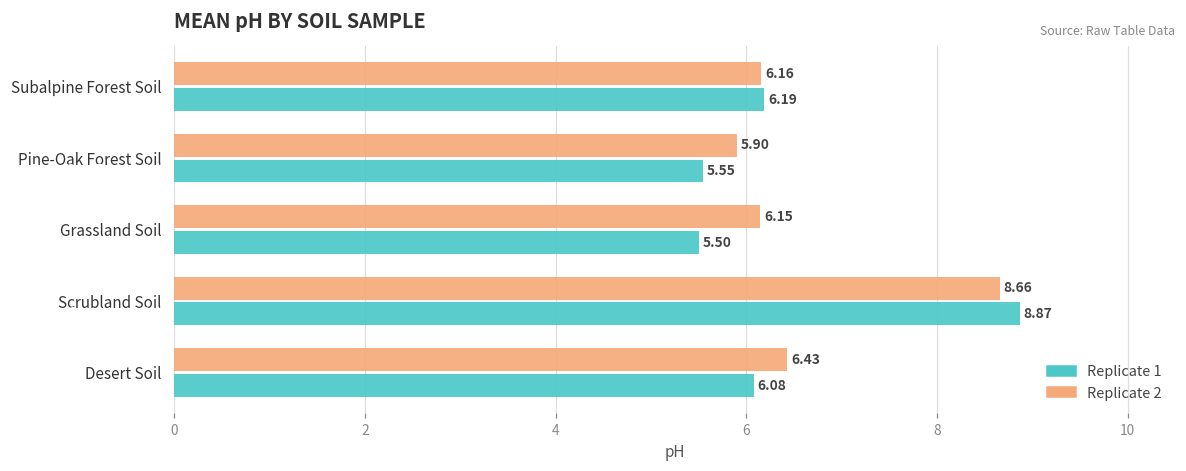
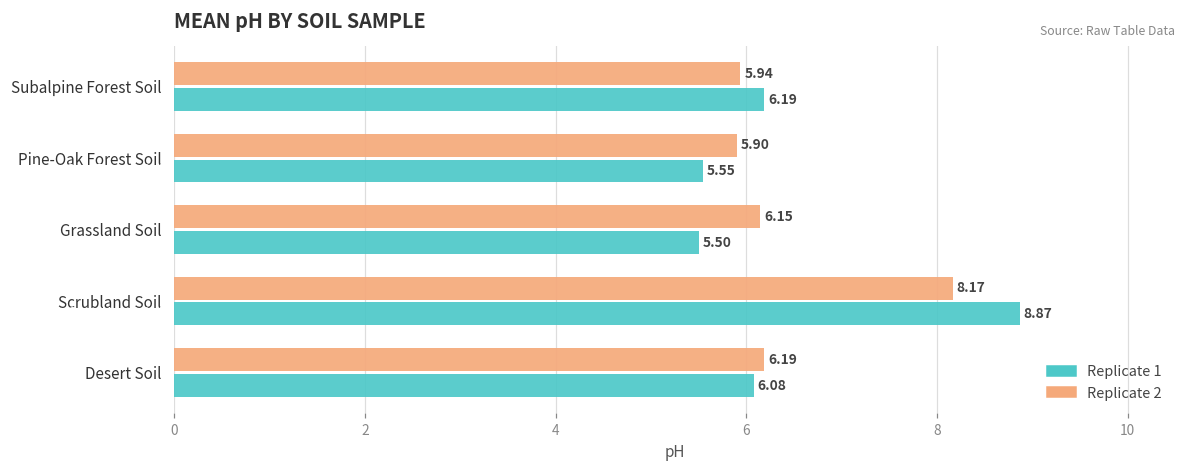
  {
    "Replicate 1": {
      "Subalpine Forest Soil": 6.19,
      "Pine-Oak Forest Soil": 5.55,
      "Grassland Soil": 5.50,
      "Scrubland Soil": 8.87,
      "Desert Soil": 6.08
    },
    "Replicate 2": {
-     "Subalpine Forest Soil": 6.16,
+     "Subalpine Forest Soil": 5.94,
      "Pine-Oak Forest Soil": 5.90,
      "Grassland Soil": 6.15,
-     "Scrubland Soil": 8.66,
-     "Desert Soil": 6.43
+     "Scrubland Soil": 8.17,
+     "Desert Soil": 6.19
    }
  }
